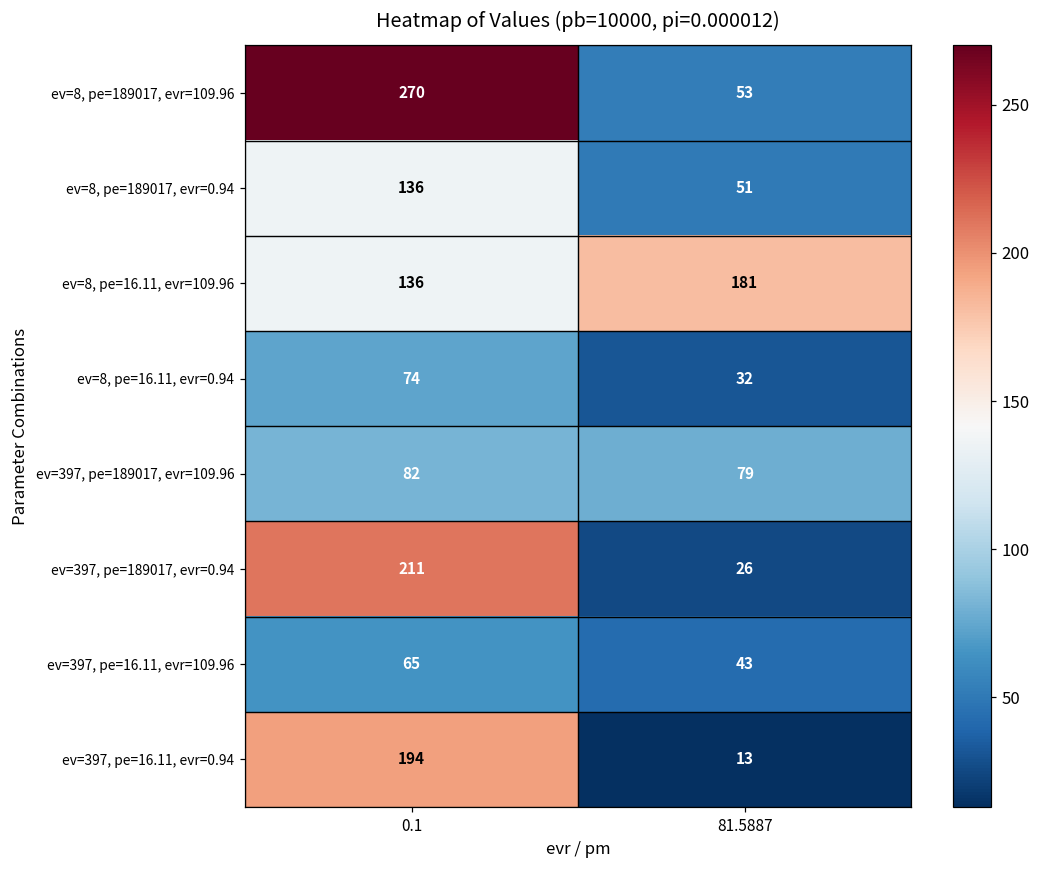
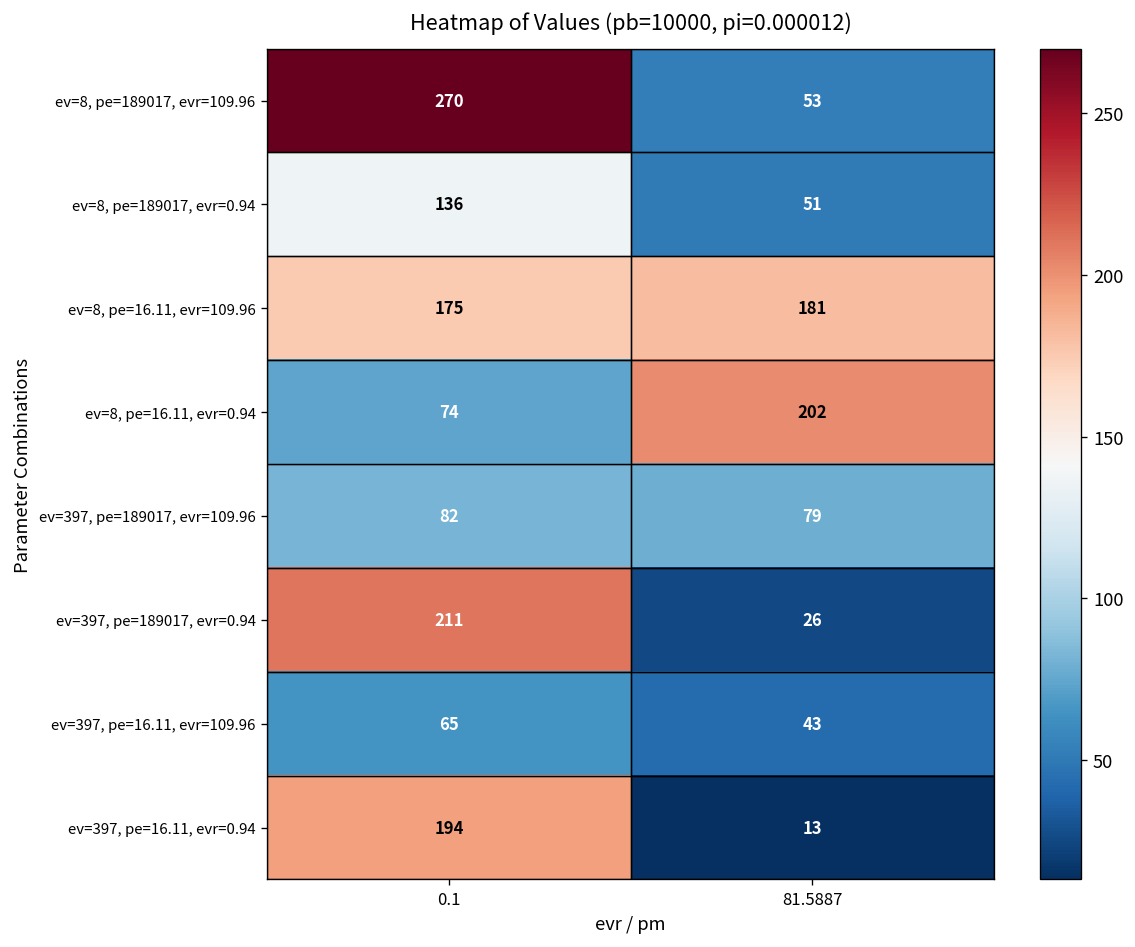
  {
    "ev=8, pe=189017, evr=109.96": {
      "0.1": 270,
      "81.5887": 53
    },
    "ev=8, pe=189017, evr=0.94": {
      "0.1": 136,
      "81.5887": 51
    },
    "ev=8, pe=16.11, evr=109.96": {
-     "0.1": 136,
+     "0.1": 175,
      "81.5887": 181
    },
    "ev=8, pe=16.11, evr=0.94": {
      "0.1": 74,
-     "81.5887": 32
+     "81.5887": 202
    },
    "ev=397, pe=189017, evr=109.96": {
      "0.1": 82,
      "81.5887": 79
    },
    "ev=397, pe=189017, evr=0.94": {
      "0.1": 211,
      "81.5887": 26
    },
    "ev=397, pe=16.11, evr=109.96": {
      "0.1": 65,
      "81.5887": 43
    },
    "ev=397, pe=16.11, evr=0.94": {
      "0.1": 194,
      "81.5887": 13
    }
  }
